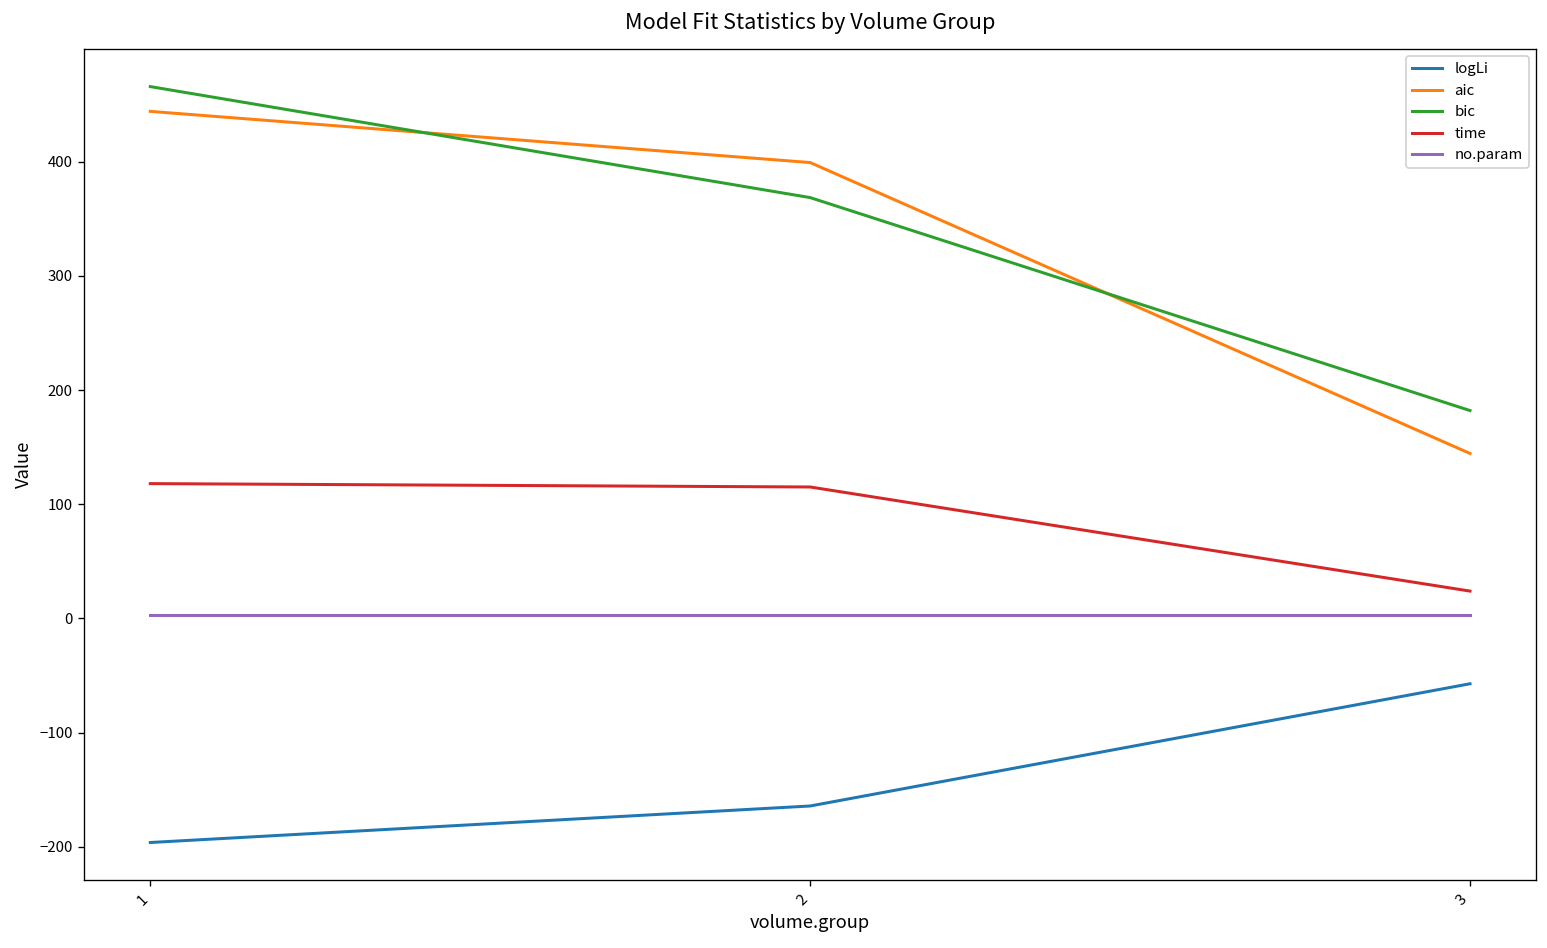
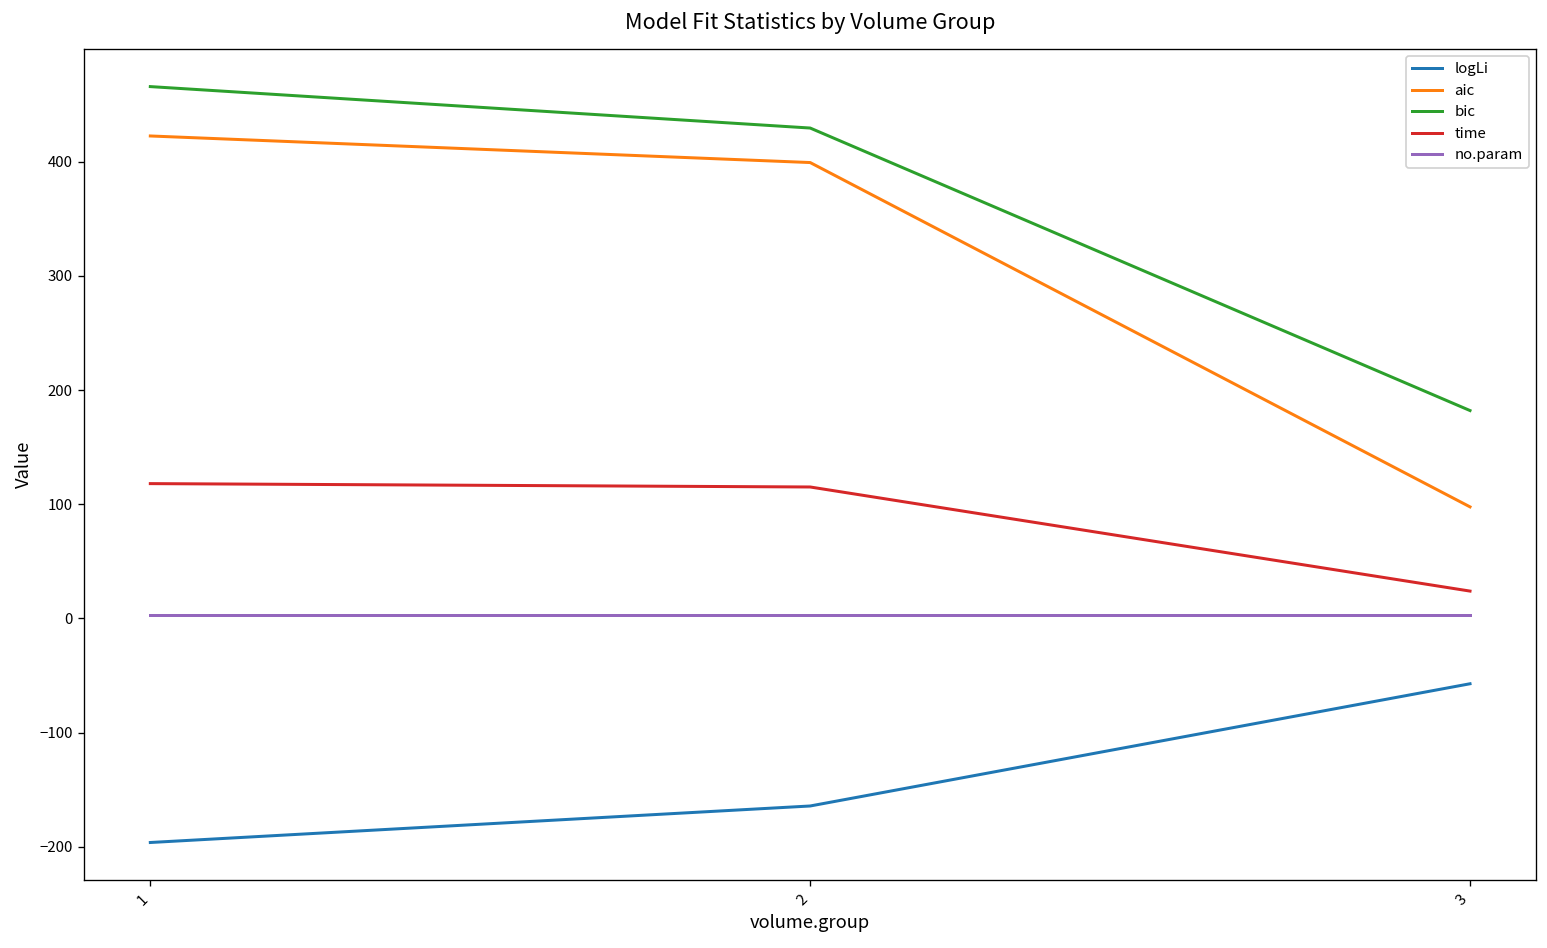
  {
    "logLi": {
      "1": -200,
      "2": -160,
      "3": -60
    },
    "aic": {
-     "1": 440,
+     "1": 420,
      "2": 400,
-     "3": 140
+     "3": 100
    },
    "bic": {
      "1": 470,
-     "2": 370,
+     "2": 430,
      "3": 180
    },
    "time": {
      "1": 120,
      "2": 120,
      "3": 20
    },
    "no.param": {
      "1": 0,
      "2": 0,
      "3": 0
    }
  }
